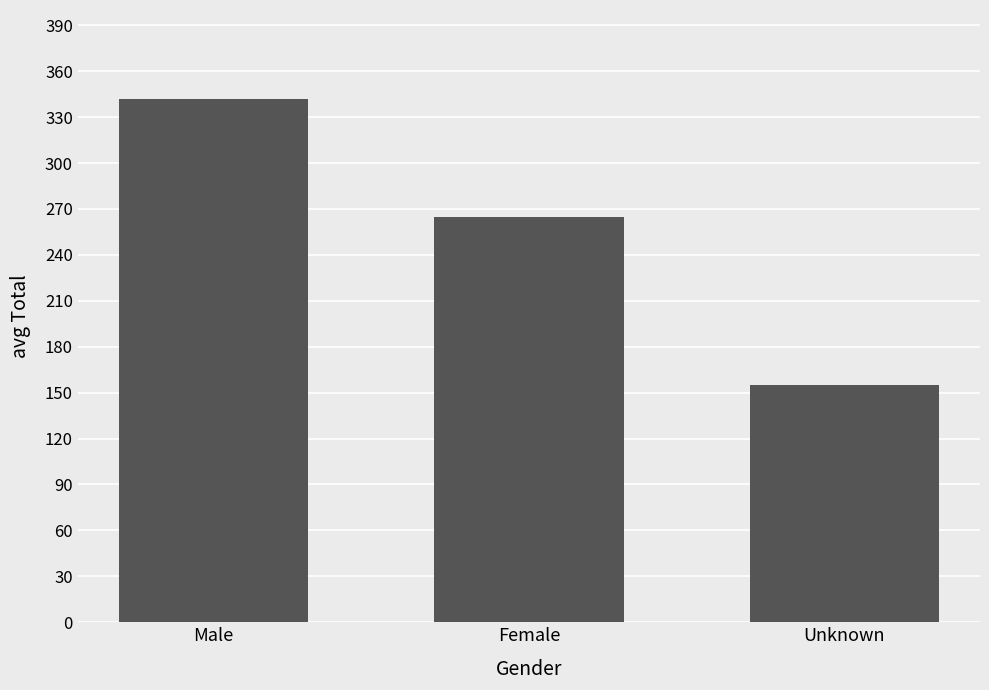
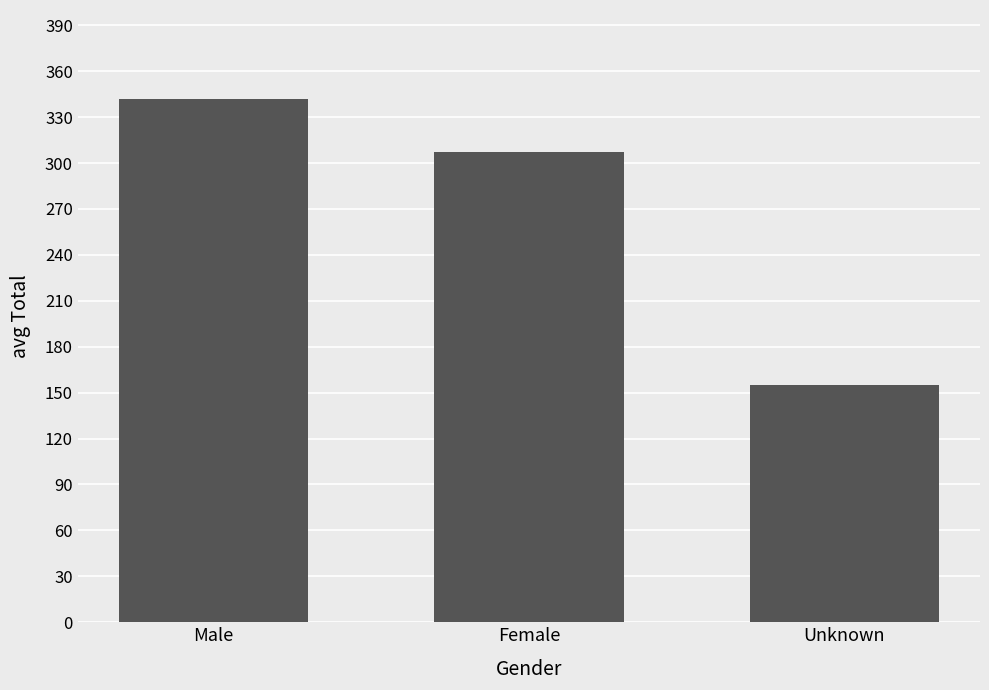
  {
    "Male": 342,
-   "Female": 265,
+   "Female": 307,
    "Unknown": 155
  }
